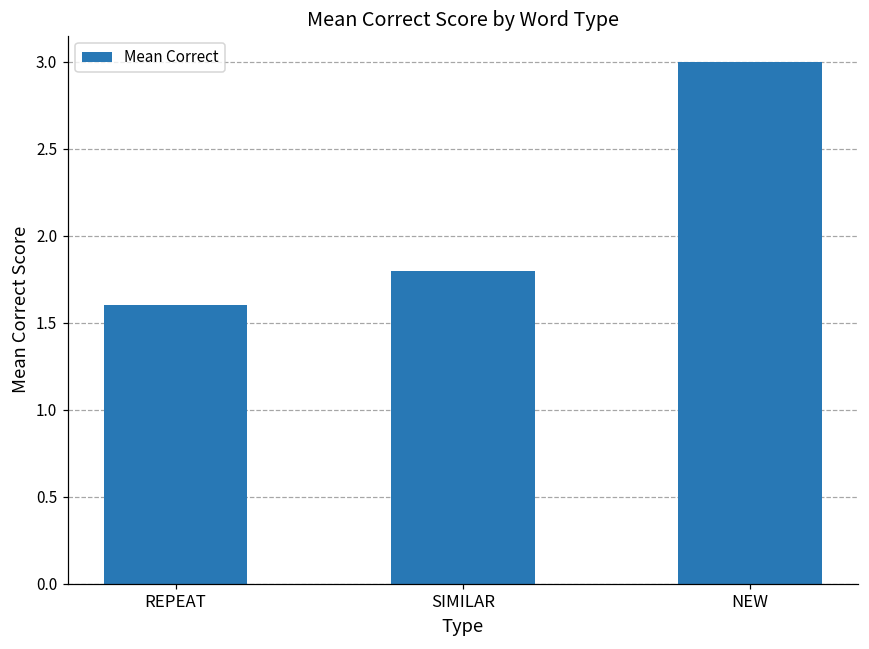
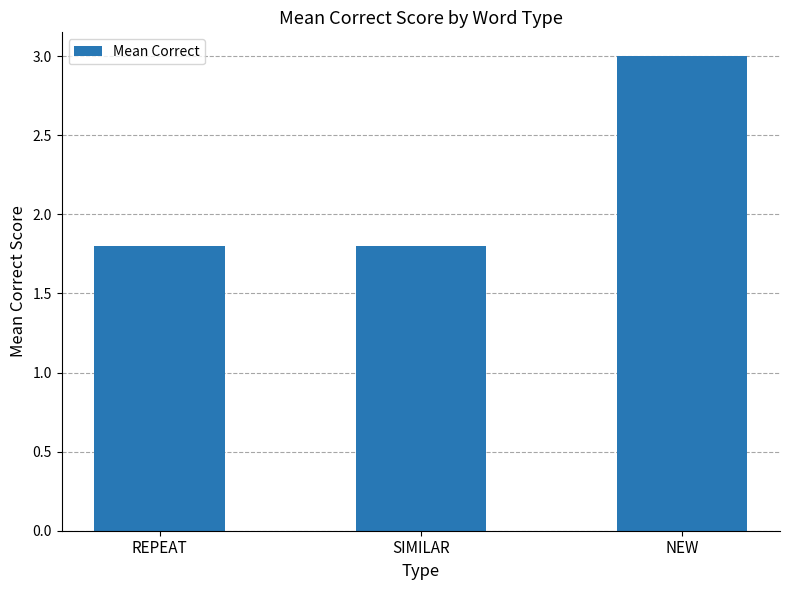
  {
-   "REPEAT": 1.6,
+   "REPEAT": 1.8,
    "SIMILAR": 1.8,
    "NEW": 3.0
  }
